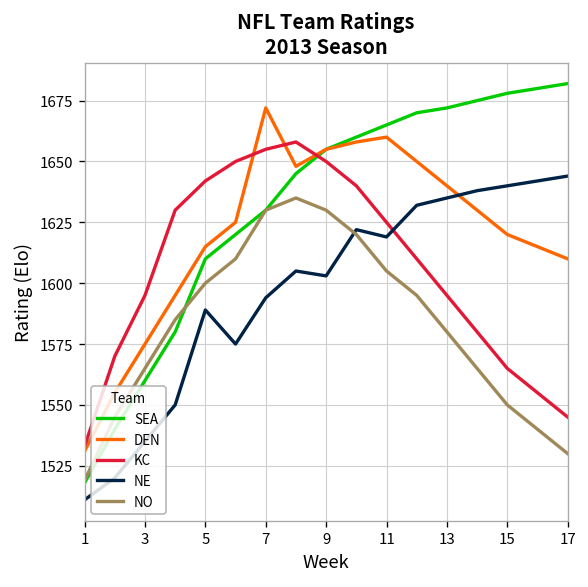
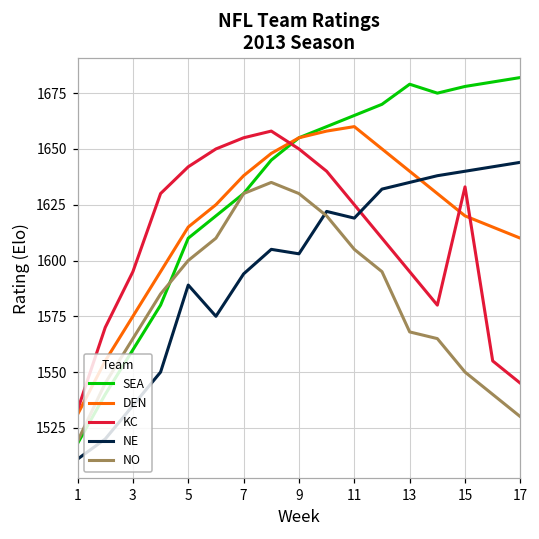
  {
    "SEA": {
      "3": 1560,
      "5": 1610,
      "11": 1665,
-     "13": 1672,
+     "13": 1679,
      "15": 1678,
      "17": 1682
    },
    "DEN": {
      "1": 1531,
      "3": 1575,
      "5": 1615,
-     "7": 1672,
+     "7": 1638,
      "11": 1660,
      "13": 1640,
      "15": 1620,
      "17": 1610
    },
    "KC": {
      "1": 1533,
      "3": 1595,
      "5": 1642,
      "7": 1655,
      "9": 1650,
      "11": 1625,
      "13": 1595,
-     "15": 1565,
+     "15": 1633,
      "17": 1545
    },
    "NE": {
      "1": 1511,
      "5": 1589,
      "7": 1594,
      "9": 1603,
      "11": 1619,
      "13": 1635,
      "15": 1640,
      "17": 1644
    },
    "NO": {
      "3": 1565,
      "5": 1600,
      "9": 1630,
      "11": 1605,
-     "13": 1580,
+     "13": 1568,
      "15": 1550,
      "17": 1530
    }
  }
